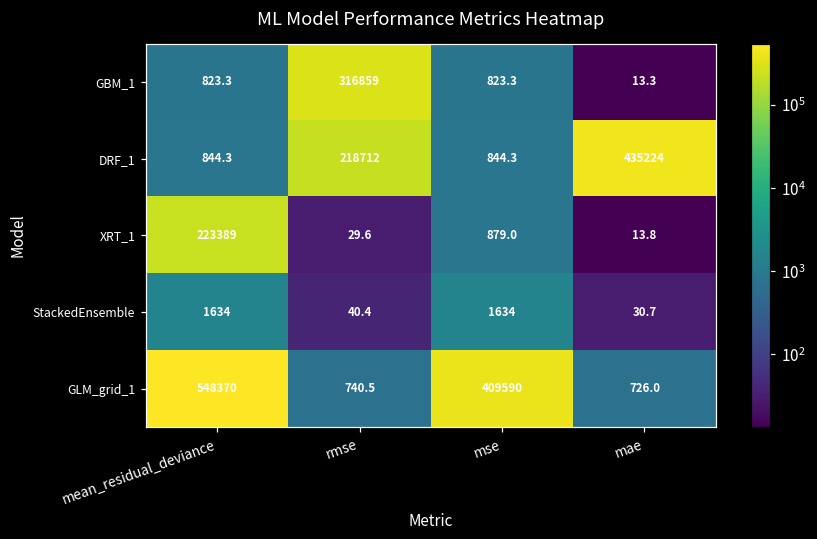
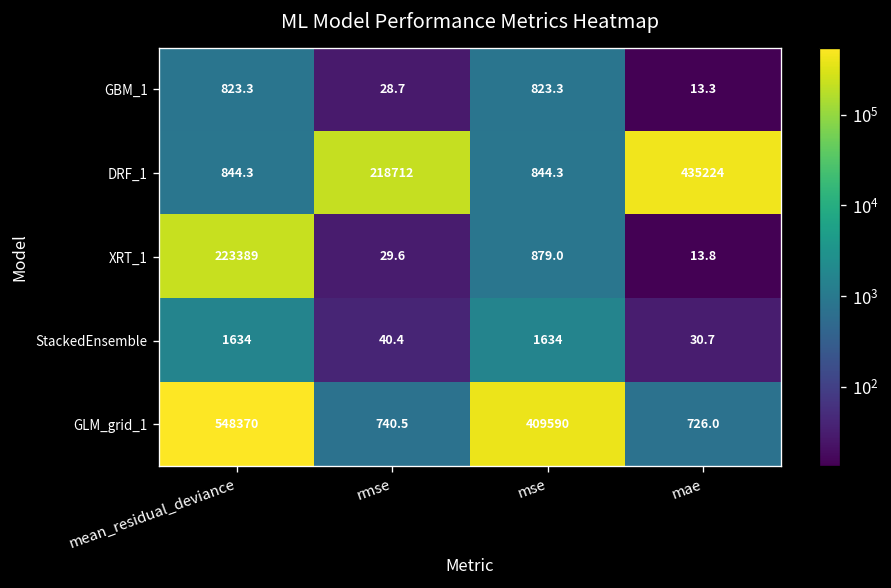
  {
    "GBM_1": {
      "mean_residual_deviance": 823.3,
-     "rmse": 316859,
+     "rmse": 28.7,
      "mse": 823.3,
      "mae": 13.3
    },
    "DRF_1": {
      "mean_residual_deviance": 844.3,
      "rmse": 218712,
      "mse": 844.3,
      "mae": 435224
    },
    "XRT_1": {
      "mean_residual_deviance": 223389,
      "rmse": 29.6,
      "mse": 879.0,
      "mae": 13.8
    },
    "StackedEnsemble": {
      "mean_residual_deviance": 1634,
      "rmse": 40.4,
      "mse": 1634,
      "mae": 30.7
    },
    "GLM_grid_1": {
      "mean_residual_deviance": 548370,
      "rmse": 740.5,
      "mse": 409590,
      "mae": 726.0
    }
  }
